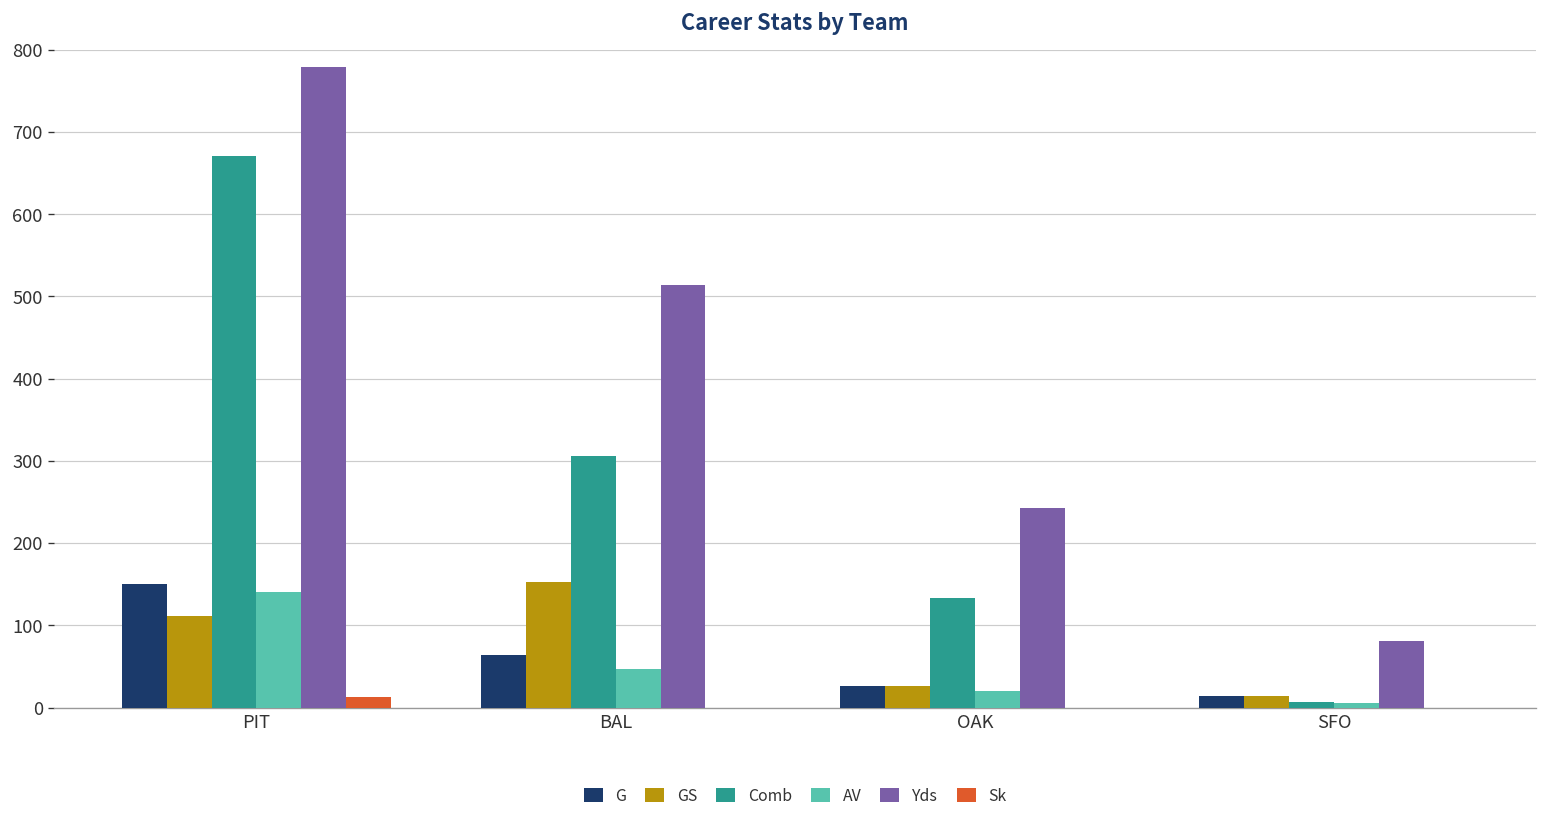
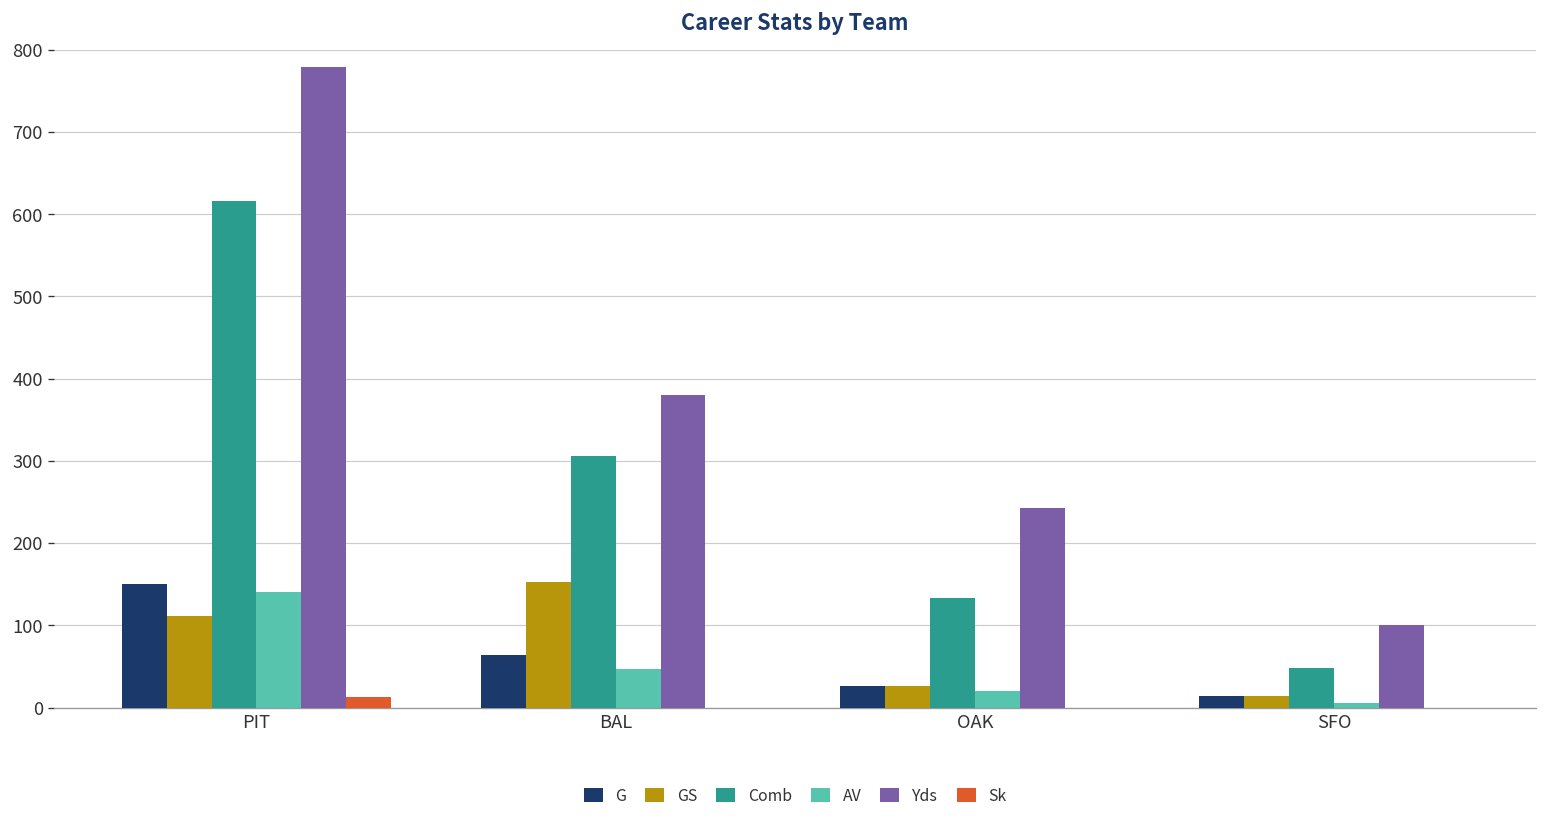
  {
    "G": {
      "PIT": 150,
      "BAL": 60,
      "OAK": 30,
      "SFO": 10
    },
    "GS": {
      "PIT": 110,
      "BAL": 150,
      "OAK": 30,
      "SFO": 10
    },
    "Comb": {
-     "PIT": 670,
+     "PIT": 620,
      "BAL": 310,
      "OAK": 130,
-     "SFO": 10
+     "SFO": 50
    },
    "AV": {
      "PIT": 140,
      "BAL": 50,
      "OAK": 20,
      "SFO": 10
    },
    "Yds": {
      "PIT": 780,
-     "BAL": 510,
+     "BAL": 380,
      "OAK": 240,
-     "SFO": 80
+     "SFO": 100
    },
    "Sk": {
      "PIT": 10,
      "BAL": 0,
      "OAK": 0,
      "SFO": 0
    }
  }
